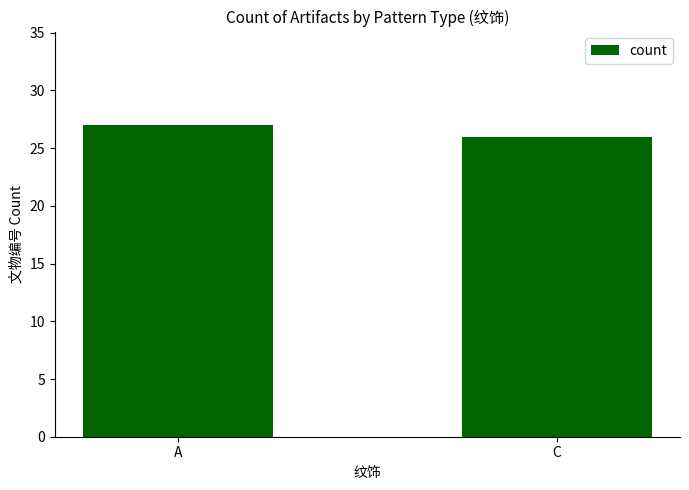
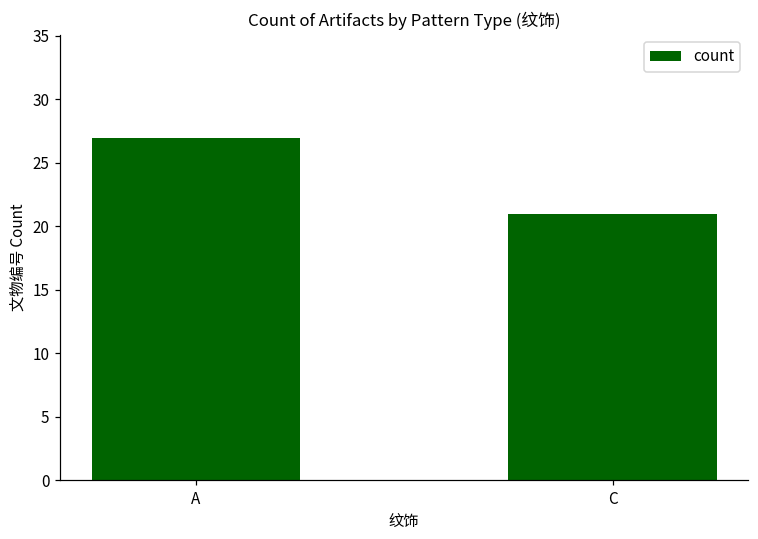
  {
    "A": 27,
-   "C": 26
+   "C": 21
  }
